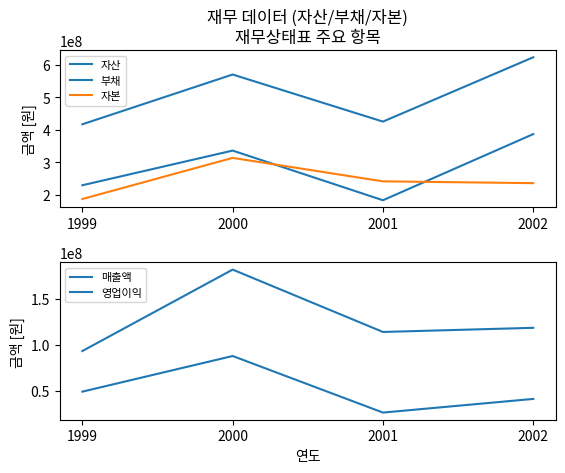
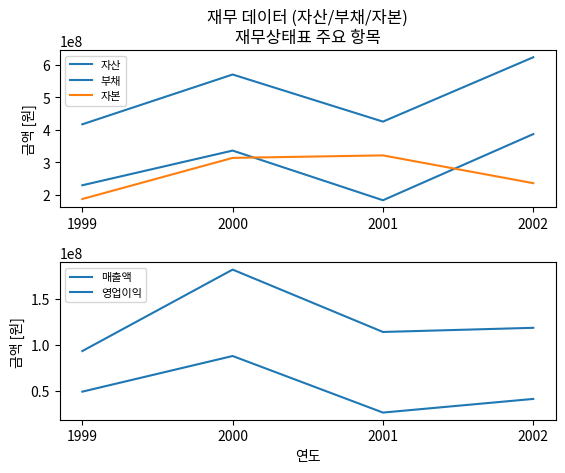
  {
    "재무 데이터 (자산/부채/자본) 재무상태표 주요 항목": {
      "자본": {
        "1999": 190000000,
        "2000": 310000000,
-       "2001": 240000000,
+       "2001": 320000000,
        "2002": 240000000
      }
    }
  }
